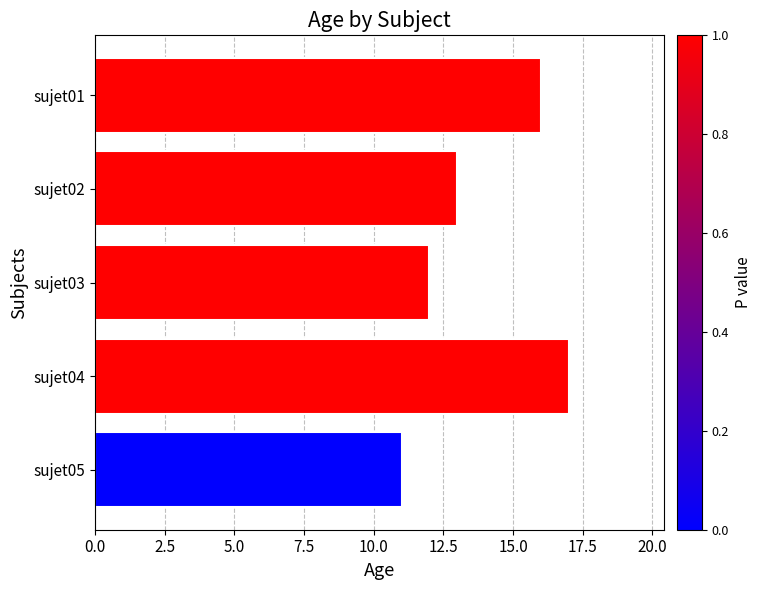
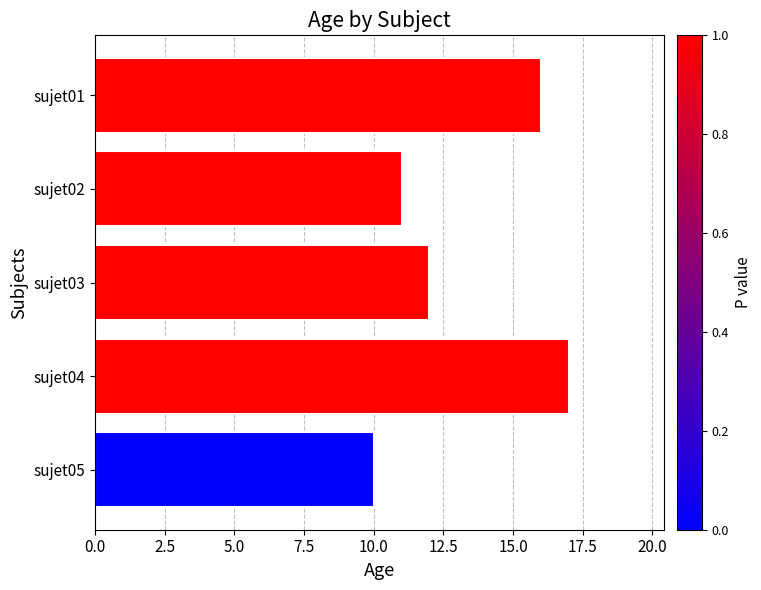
  {
    "sujet01": 16,
-   "sujet02": 13,
+   "sujet02": 11,
    "sujet03": 12,
    "sujet04": 17,
-   "sujet05": 11
+   "sujet05": 10
  }
